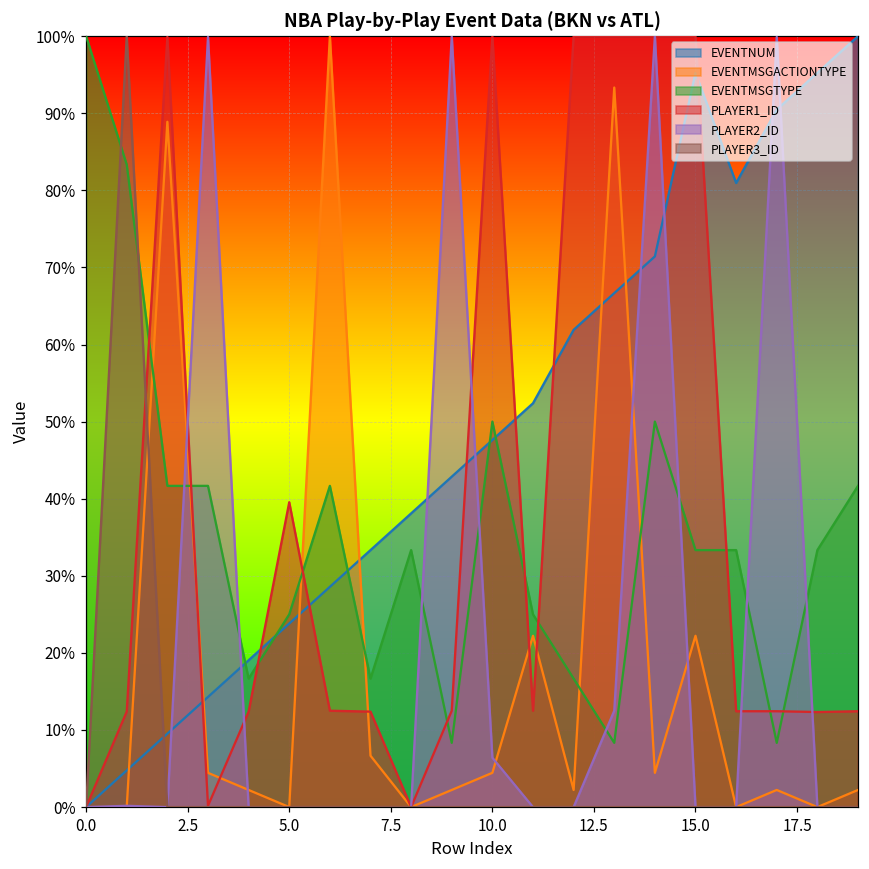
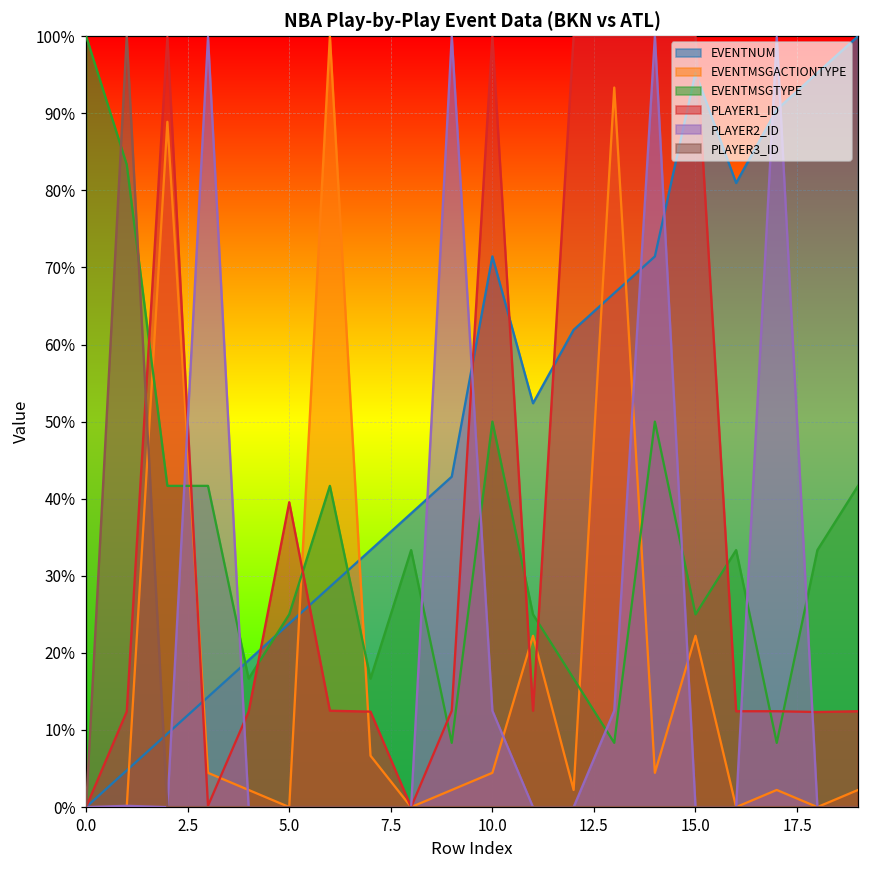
  {
    "EVENTNUM": {
      "5.0": "24%",
-     "10.0": "48%"
+     "10.0": "71%"
    },
    "EVENTMSGACTIONTYPE": {
      "10.0": "4%",
      "15.0": "22%"
    },
    "EVENTMSGTYPE": {
      "0.0": "100%",
      "5.0": "25%",
      "10.0": "50%",
-     "15.0": "33%"
+     "15.0": "25%"
    },
    "PLAYER1_ID": {
      "5.0": "40%",
      "10.0": "100%",
      "15.0": "100%"
    },
    "PLAYER2_ID": {
-     "10.0": "6%"
+     "10.0": "13%"
    },
    "PLAYER3_ID": {
      "10.0": "0%"
    }
  }
